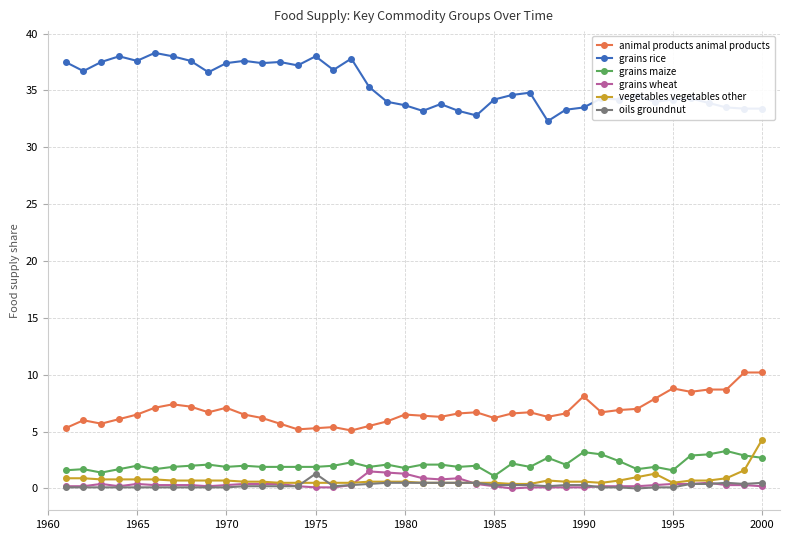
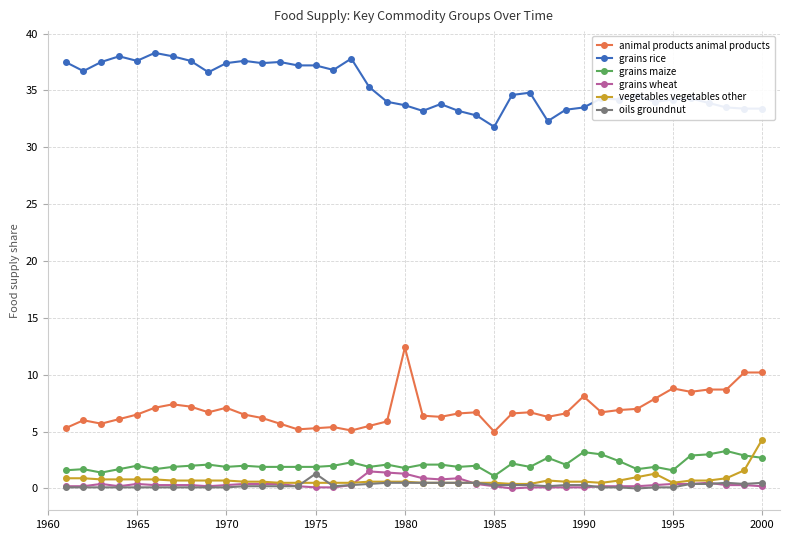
  {
    "animal products animal products": {
      "1965": 6.5,
      "1970": 7.1,
      "1975": 5.3,
-     "1980": 6.5,
-     "1985": 6.2,
+     "1980": 12.4,
+     "1985": 5.0,
      "1990": 8.1,
      "1995": 8.8,
      "2000": 10.2
    },
    "grains rice": {
      "1965": 37.6,
      "1970": 37.4,
-     "1975": 38.0,
+     "1975": 37.2,
      "1980": 33.7,
-     "1985": 34.2,
+     "1985": 31.8,
      "1990": 33.5
    },
    "grains maize": {
      "1965": 2.0,
      "1970": 1.9,
      "1975": 1.9,
      "1980": 1.8,
      "1985": 1.1,
      "1990": 3.2,
      "1995": 1.6,
      "2000": 2.7
    },
    "grains wheat": {
      "1965": 0.4,
      "1975": 0.1,
      "1980": 1.3,
      "2000": 0.2
    },
    "vegetables vegetables other": {
      "1965": 0.8,
      "1970": 0.7,
      "1975": 0.5,
      "1990": 0.6,
      "2000": 4.3
    },
    "oils groundnut": {
      "1965": 0.1,
      "1975": 1.3,
      "1995": 0.1,
      "2000": 0.5
    }
  }
